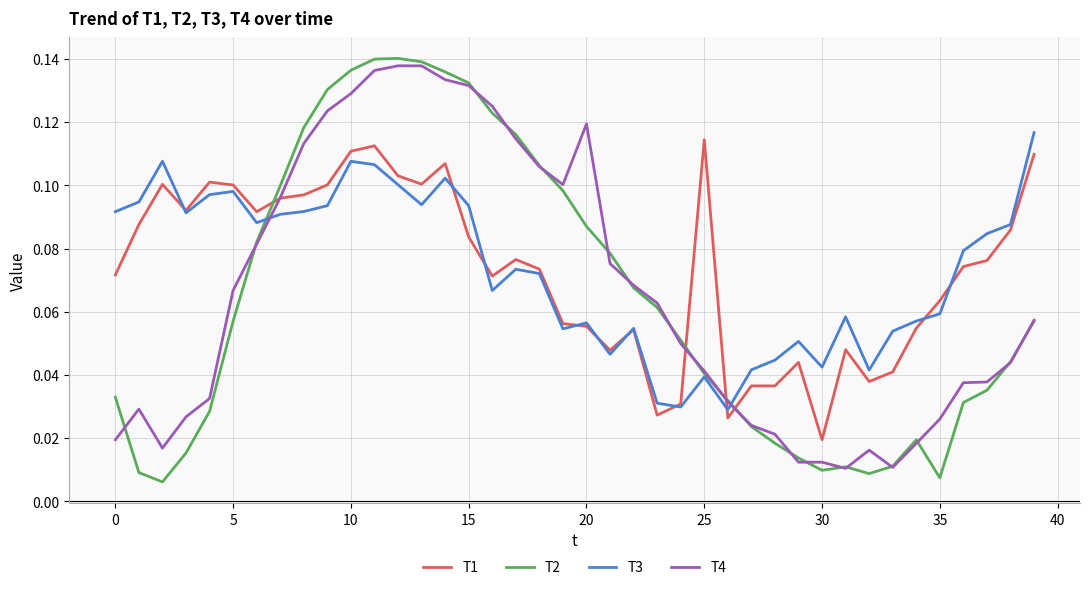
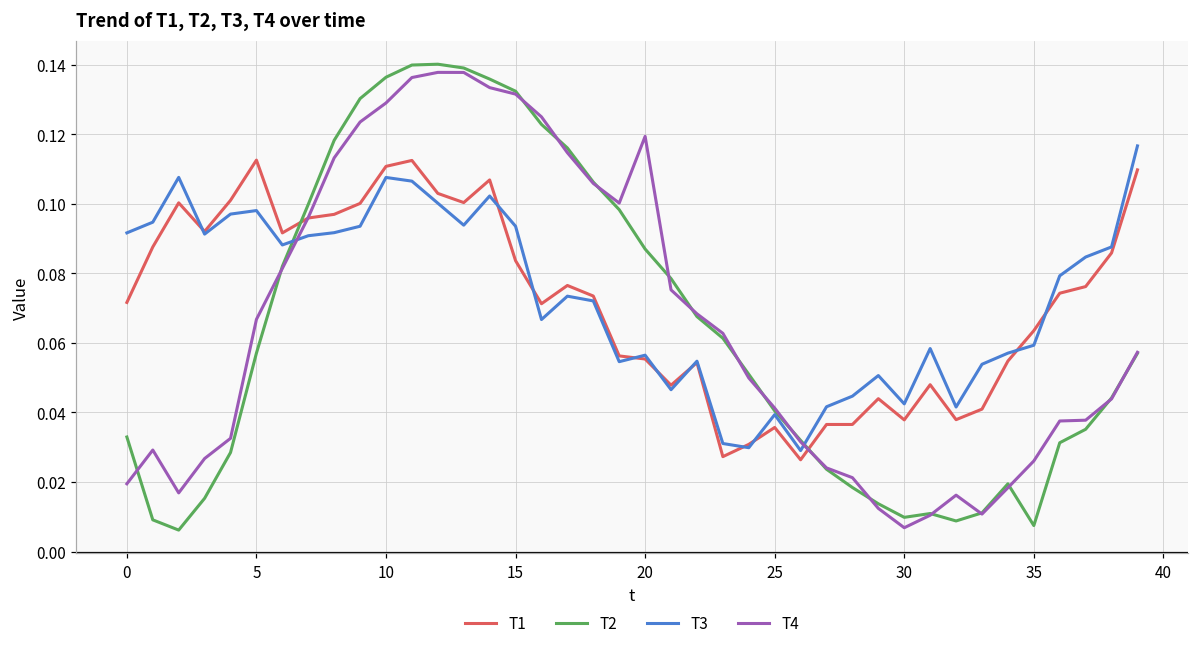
  {
    "T1": {
      "0": 0.072,
-     "5": 0.100,
+     "5": 0.113,
      "10": 0.111,
      "15": 0.084,
      "20": 0.055,
-     "25": 0.114,
-     "30": 0.020,
+     "25": 0.036,
+     "30": 0.038,
      "35": 0.064
    },
    "T2": {
      "0": 0.033,
      "5": 0.057,
      "10": 0.136,
      "15": 0.132,
      "20": 0.087,
      "30": 0.010,
      "35": 0.007
    },
    "T3": {
      "0": 0.092,
      "5": 0.098,
      "10": 0.108,
      "15": 0.094,
      "20": 0.056,
      "25": 0.039,
      "30": 0.042,
      "35": 0.059
    },
    "T4": {
      "0": 0.019,
      "5": 0.067,
      "10": 0.129,
      "15": 0.132,
      "20": 0.119,
-     "30": 0.012,
+     "30": 0.007,
      "35": 0.026
    }
  }
